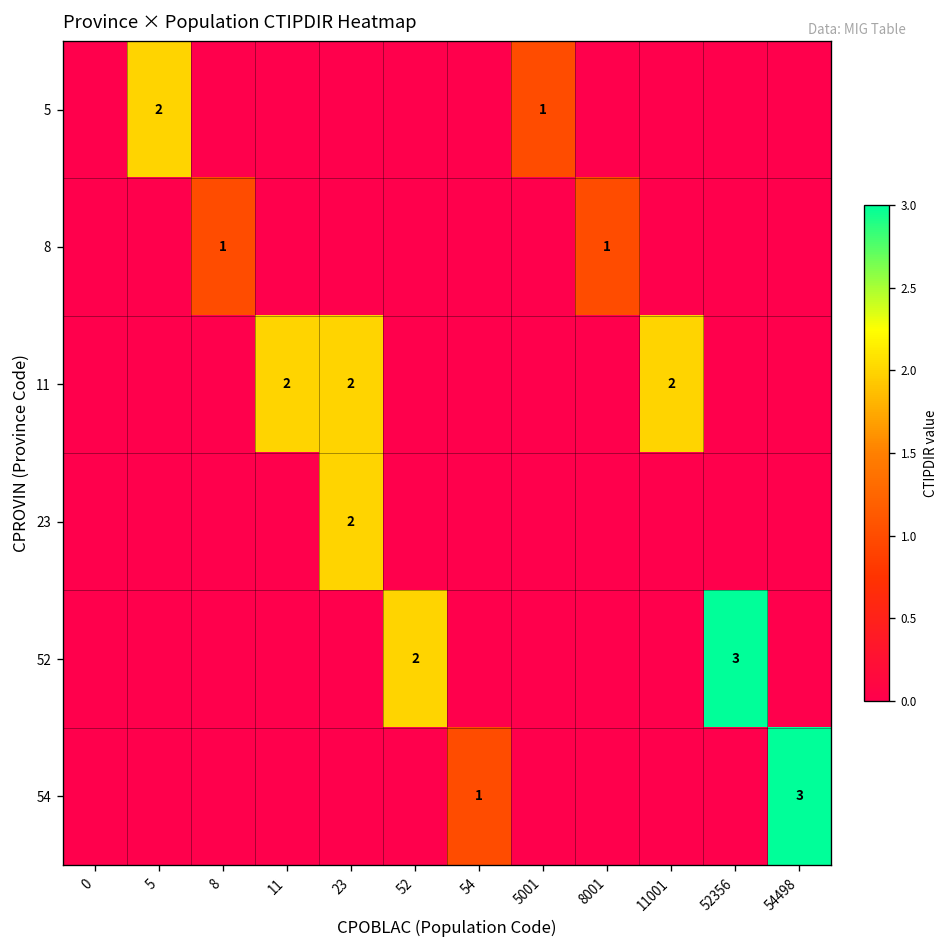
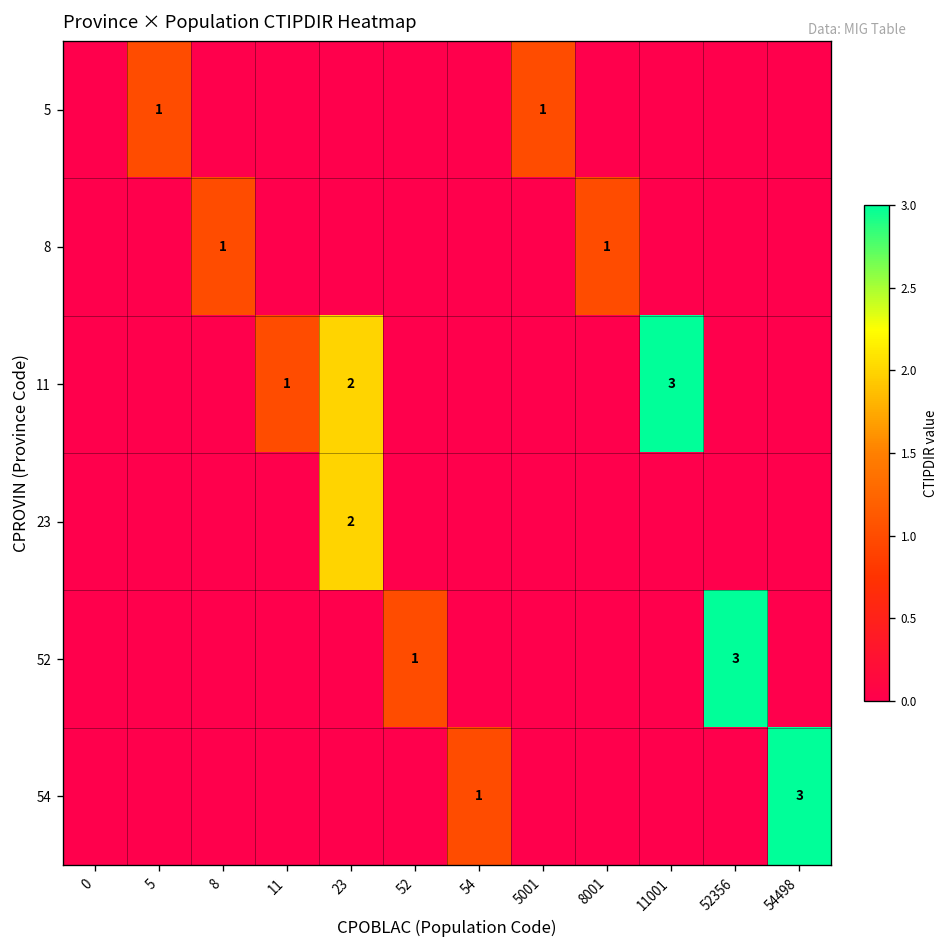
  {
    "5": {
-     "5": 2,
+     "5": 1,
      "5001": 1
    },
    "8": {
      "8": 1,
      "8001": 1
    },
    "11": {
-     "11": 2,
+     "11": 1,
      "23": 2,
-     "11001": 2
+     "11001": 3
    },
    "23": {
      "23": 2
    },
    "52": {
-     "52": 2,
+     "52": 1,
      "52356": 3
    },
    "54": {
      "54": 1,
      "54498": 3
    }
  }
